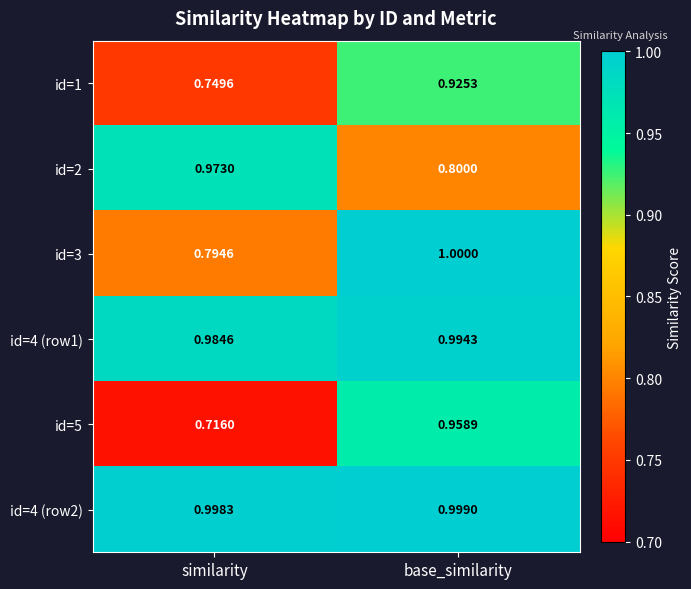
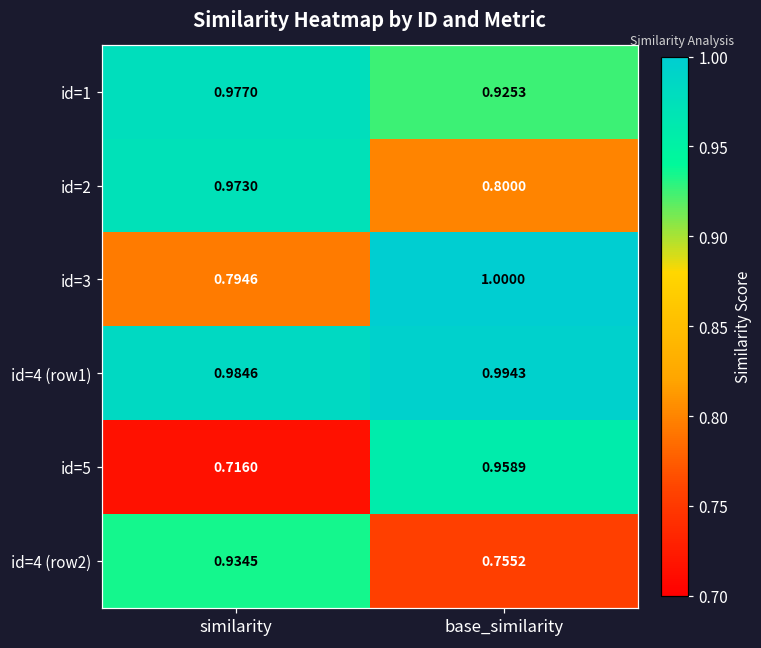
  {
    "id=1": {
-     "similarity": 0.7496,
+     "similarity": 0.9770,
      "base_similarity": 0.9253
    },
    "id=2": {
      "similarity": 0.9730,
      "base_similarity": 0.8000
    },
    "id=3": {
      "similarity": 0.7946,
      "base_similarity": 1.0000
    },
    "id=4 (row1)": {
      "similarity": 0.9846,
      "base_similarity": 0.9943
    },
    "id=5": {
      "similarity": 0.7160,
      "base_similarity": 0.9589
    },
    "id=4 (row2)": {
-     "similarity": 0.9983,
-     "base_similarity": 0.9990
+     "similarity": 0.9345,
+     "base_similarity": 0.7552
    }
  }
